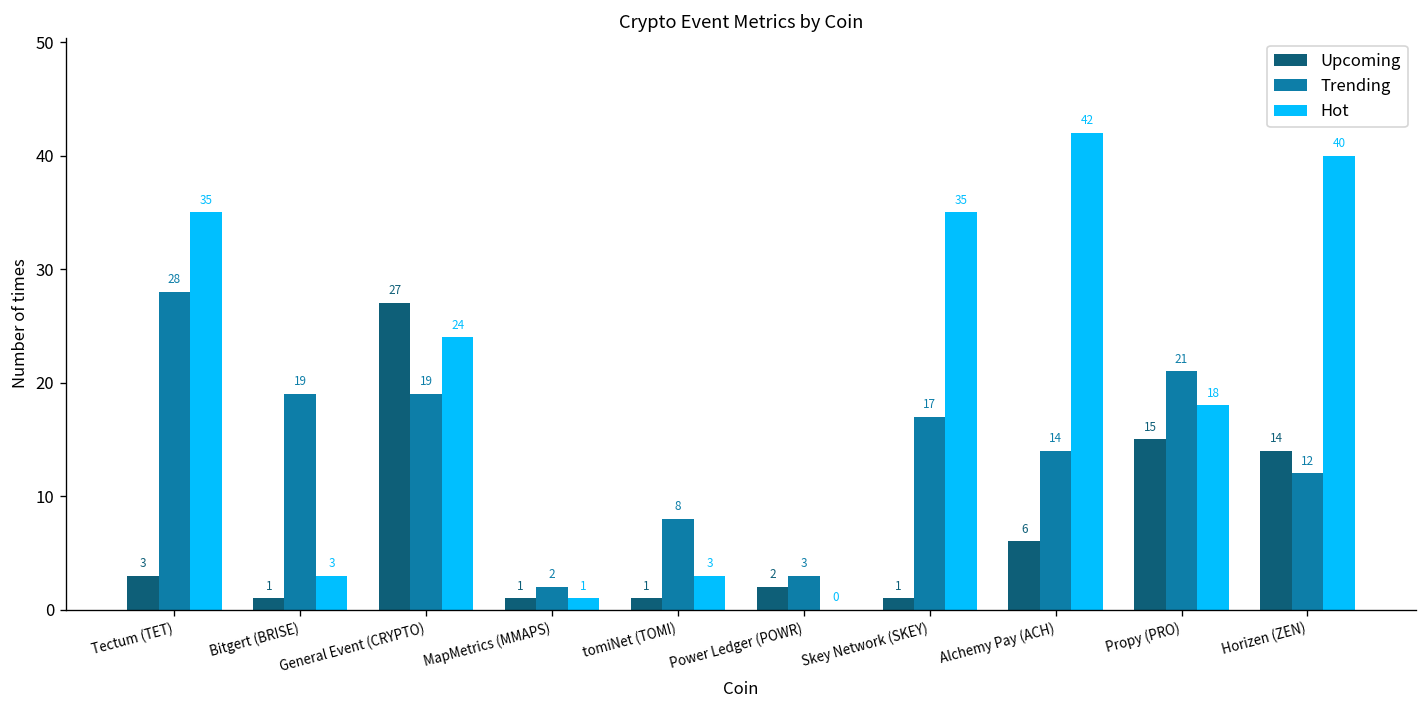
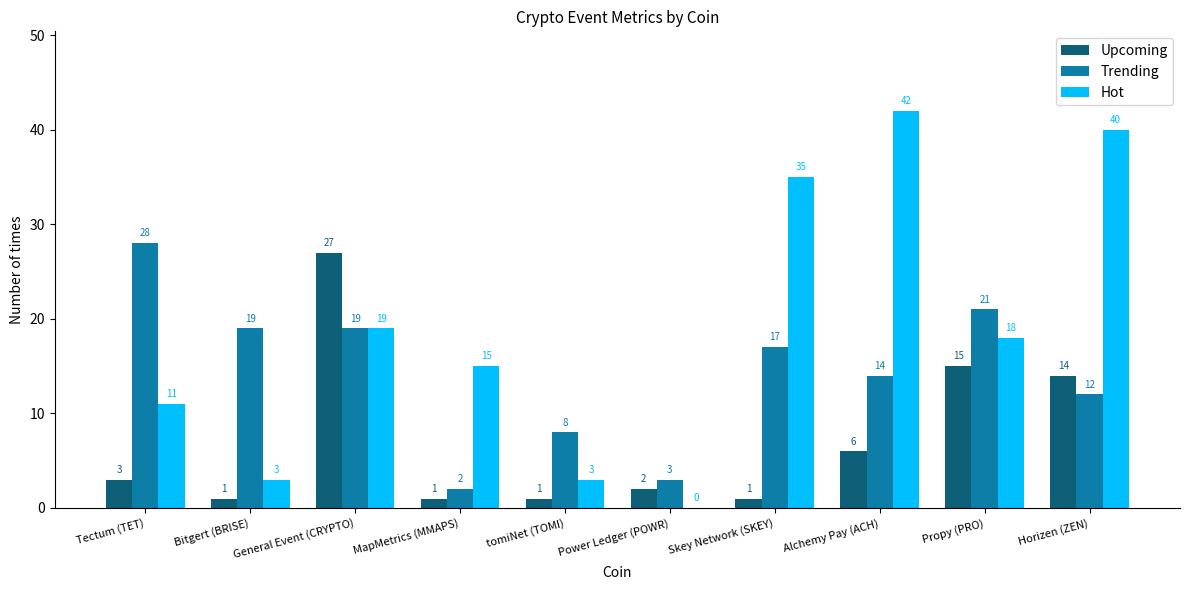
  {
    "Hot": {
-     "Tectum (TET)": 35,
+     "Tectum (TET)": 11,
      "Bitgert (BRISE)": 3,
-     "General Event (CRYPTO)": 24,
-     "MapMetrics (MMAPS)": 1,
+     "General Event (CRYPTO)": 19,
+     "MapMetrics (MMAPS)": 15,
      "tomiNet (TOMI)": 3,
      "Power Ledger (POWR)": 0,
      "Skey Network (SKEY)": 35,
      "Alchemy Pay (ACH)": 42,
      "Propy (PRO)": 18,
      "Horizen (ZEN)": 40
    }
  }
